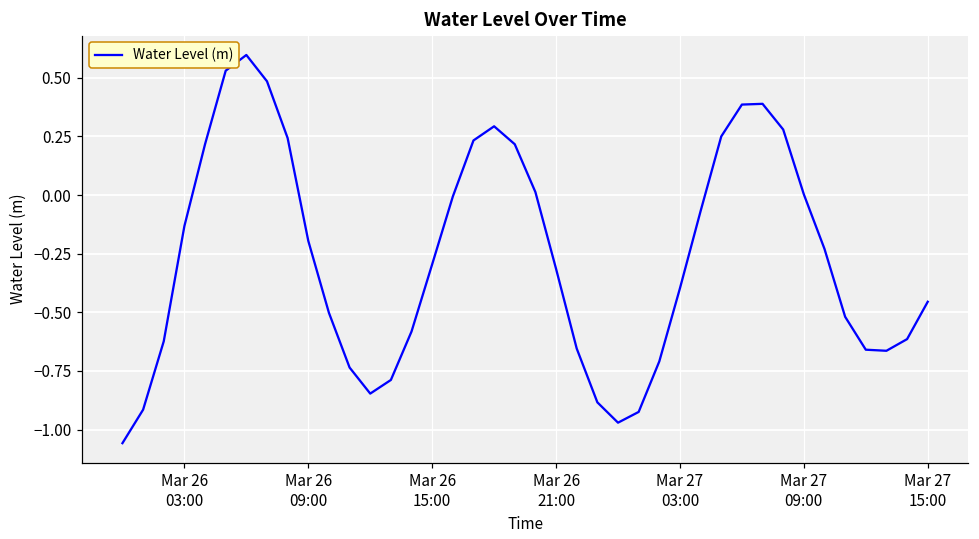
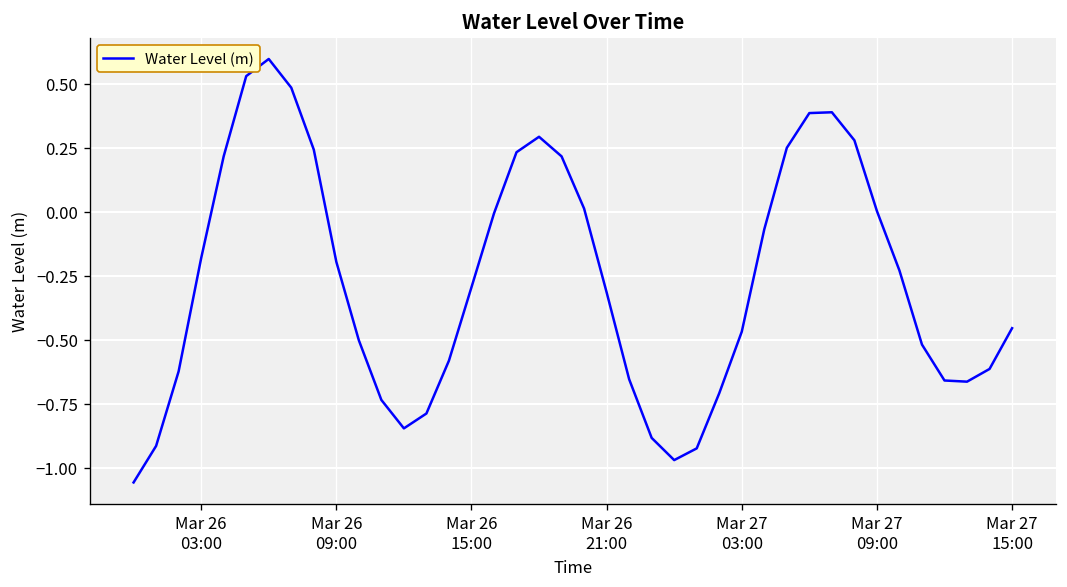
  {
-   "Mar 26 03:00": -0.13,
+   "Mar 26 03:00": -0.18,
    "Mar 26 09:00": -0.20,
    "Mar 26 15:00": -0.30,
    "Mar 26 21:00": -0.31,
-   "Mar 27 03:00": -0.40,
+   "Mar 27 03:00": -0.47,
    "Mar 27 09:00": 0.00,
    "Mar 27 15:00": -0.46
  }
